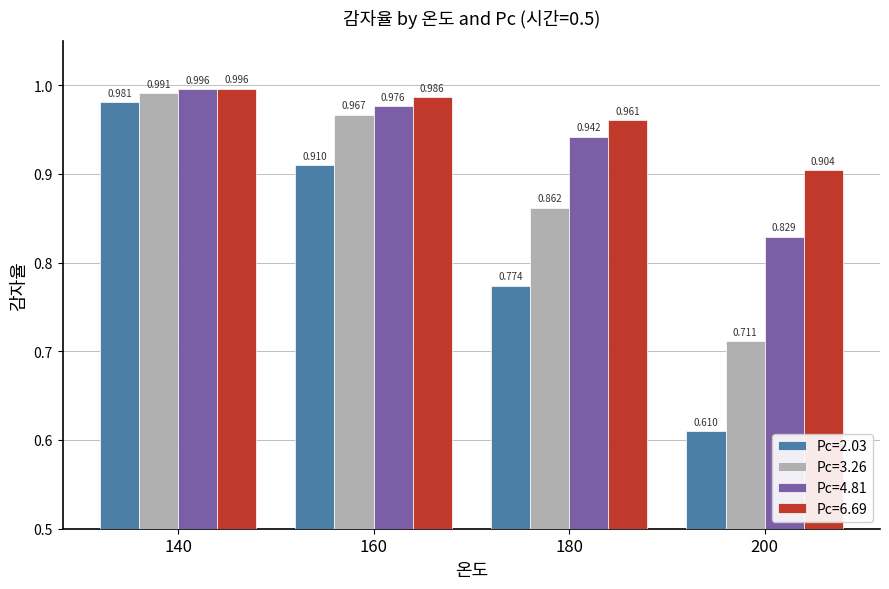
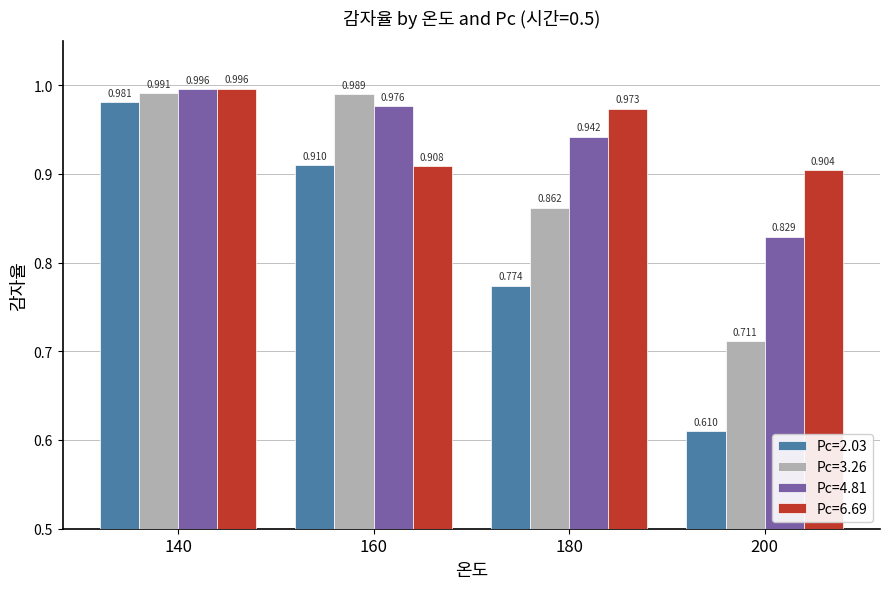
  {
    "Pc=3.26": {
      "140": 0.991,
-     "160": 0.967,
+     "160": 0.989,
      "180": 0.862,
      "200": 0.711
    },
    "Pc=6.69": {
      "140": 0.996,
-     "160": 0.986,
-     "180": 0.961,
+     "160": 0.908,
+     "180": 0.973,
      "200": 0.904
    }
  }
